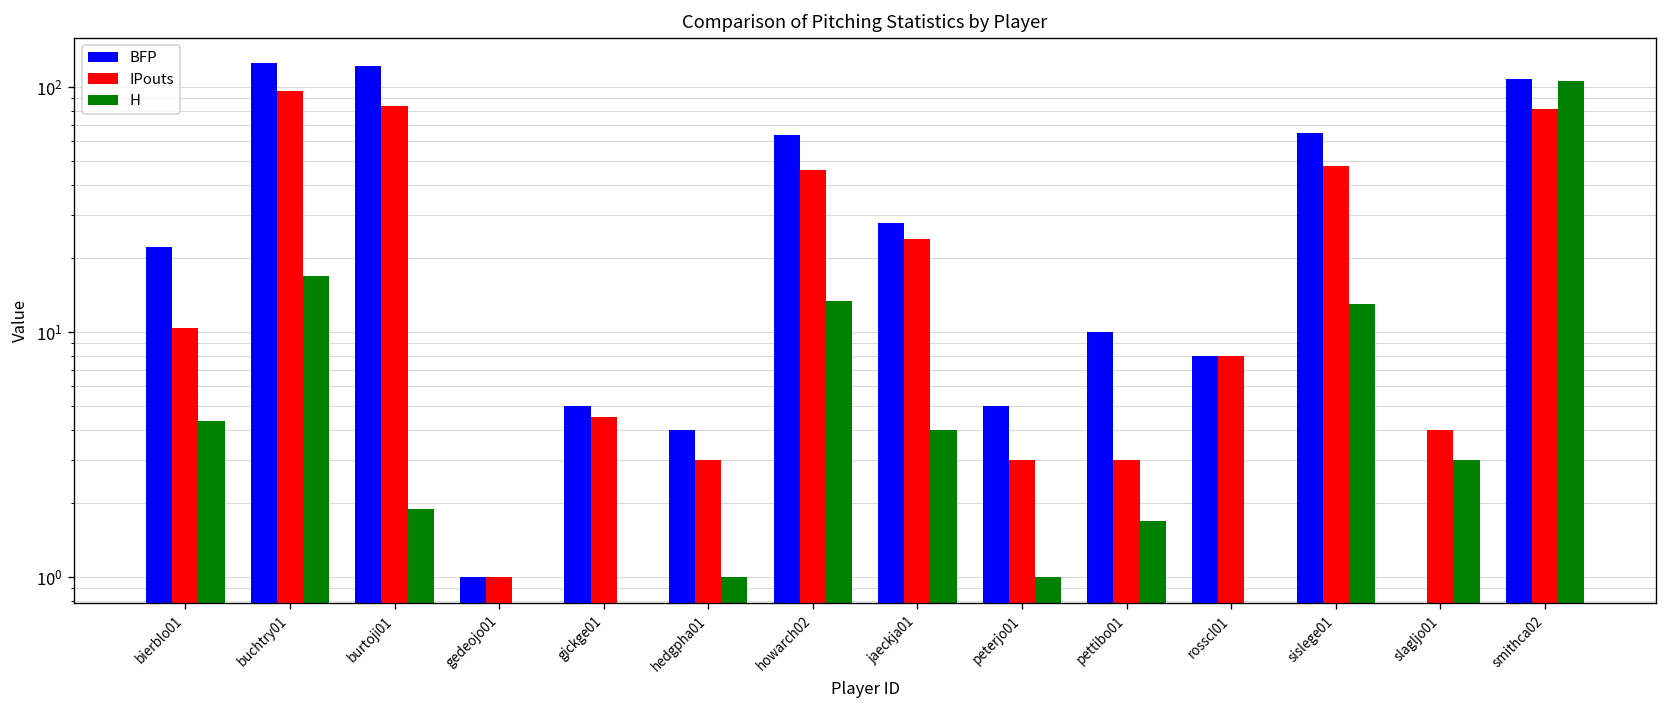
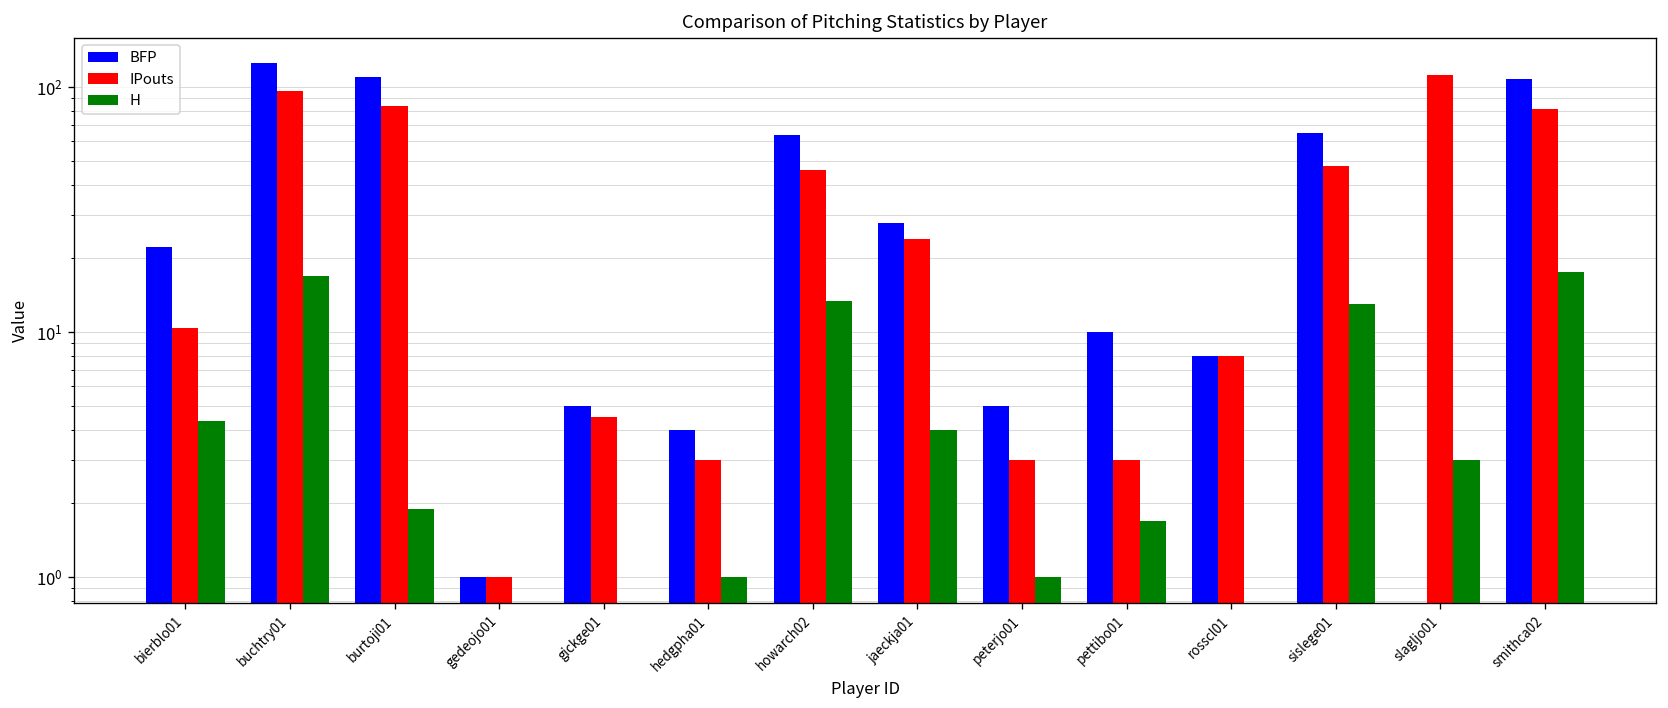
  {
    "BFP": {
      "bierblo01": 22,
      "buchtry01": 130,
-     "burtoji01": 120,
+     "burtoji01": 110,
      "gedeojo01": 1,
      "gickge01": 5,
      "hedgpha01": 4,
      "howarch02": 64,
      "jaeckja01": 28,
      "peterjo01": 5,
      "pettibo01": 10,
      "rosscl01": 8,
      "sislege01": 65,
      "smithca02": 110
    },
    "IPouts": {
      "bierblo01": 10,
      "buchtry01": 100,
      "burtoji01": 84,
      "gedeojo01": 1.0,
      "gickge01": 4.5,
      "hedgpha01": 3.0,
      "howarch02": 46,
      "jaeckja01": 24,
      "peterjo01": 3.0,
      "pettibo01": 3.0,
      "rosscl01": 8.0,
      "sislege01": 48,
-     "slagljo01": 4.0,
+     "slagljo01": 110,
      "smithca02": 81
    },
    "H": {
      "bierblo01": 4.3,
      "buchtry01": 17,
      "burtoji01": 1.9,
      "hedgpha01": 1,
      "howarch02": 13,
      "jaeckja01": 4,
      "peterjo01": 1,
      "pettibo01": 1.7,
      "sislege01": 13,
      "slagljo01": 3,
-     "smithca02": 110
+     "smithca02": 18
    }
  }
